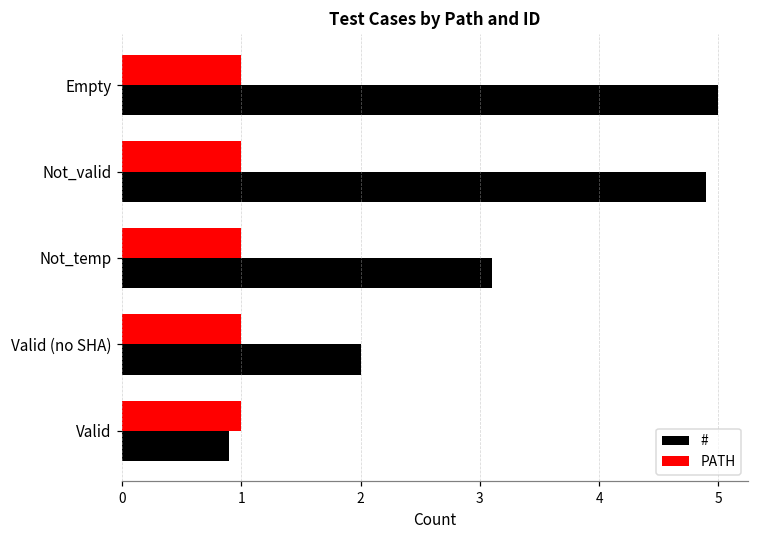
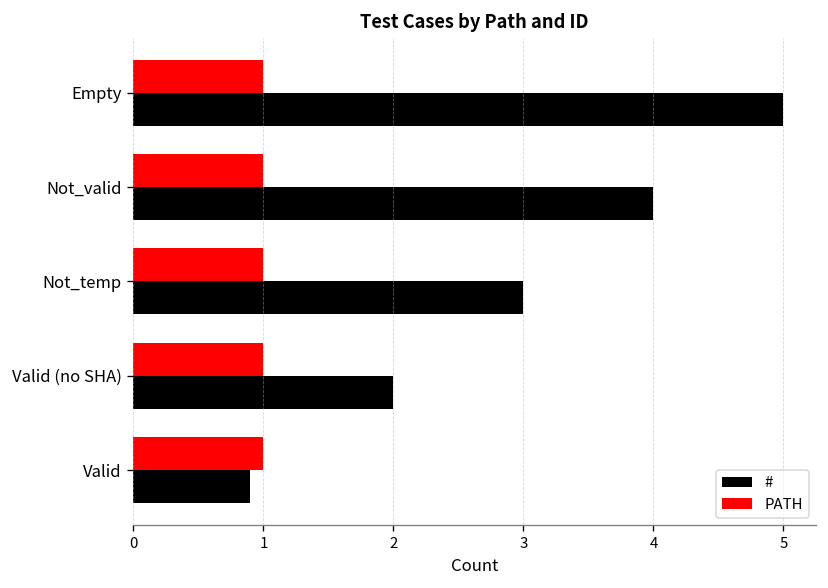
  {
    "#": {
      "Empty": 5.0,
-     "Not_valid": 4.9,
-     "Not_temp": 3.1,
+     "Not_valid": 4.0,
+     "Not_temp": 3.0,
      "Valid (no SHA)": 2.0,
      "Valid": 0.9
    },
    "PATH": {
      "Empty": 1.0,
      "Not_valid": 1.0,
      "Not_temp": 1.0,
      "Valid (no SHA)": 1.0,
      "Valid": 1.0
    }
  }
